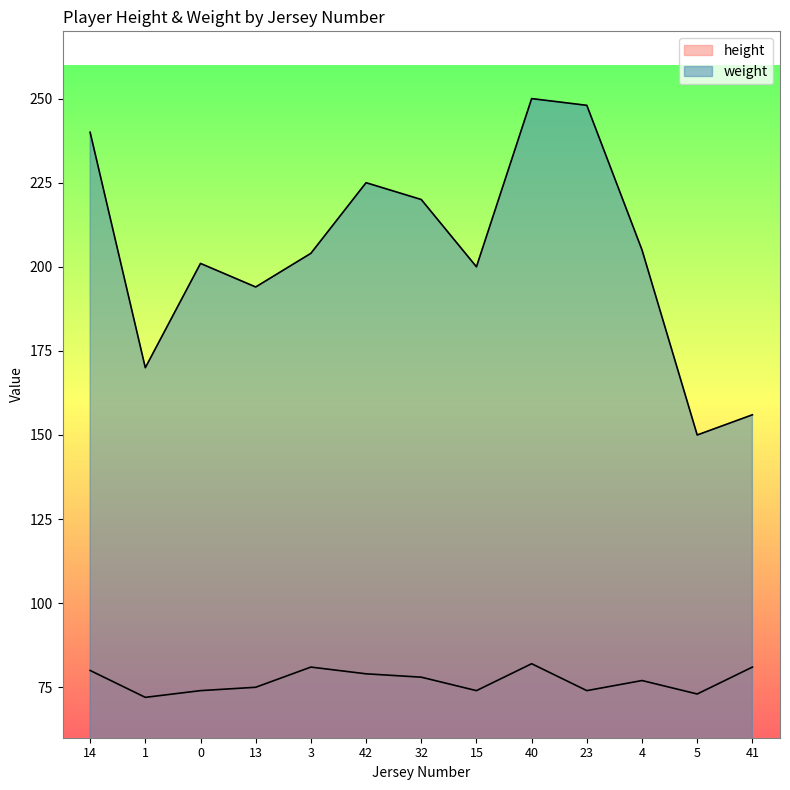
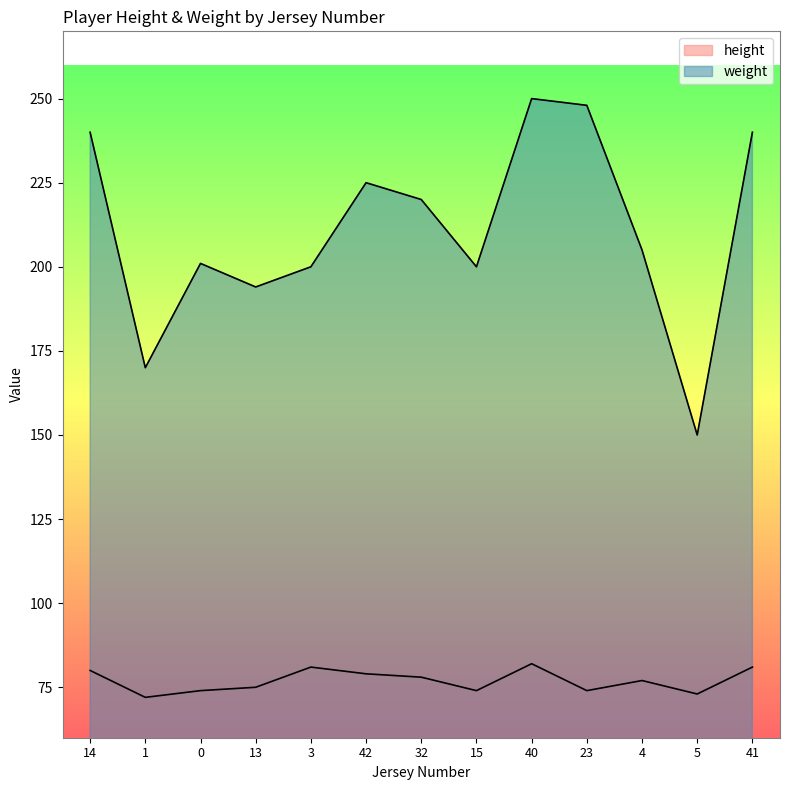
  {
    "height": {
      "14": 80,
      "1": 72,
      "0": 74,
      "13": 75,
      "3": 81,
      "42": 79,
      "32": 78,
      "15": 74,
      "40": 82,
      "23": 74,
      "4": 77,
      "5": 73,
      "41": 81
    },
    "weight": {
      "14": 240,
      "1": 170,
      "0": 201,
      "13": 194,
-     "3": 204,
+     "3": 200,
      "42": 225,
      "32": 220,
      "15": 200,
      "40": 250,
      "23": 248,
      "4": 205,
      "5": 150,
-     "41": 156
+     "41": 240
    }
  }
